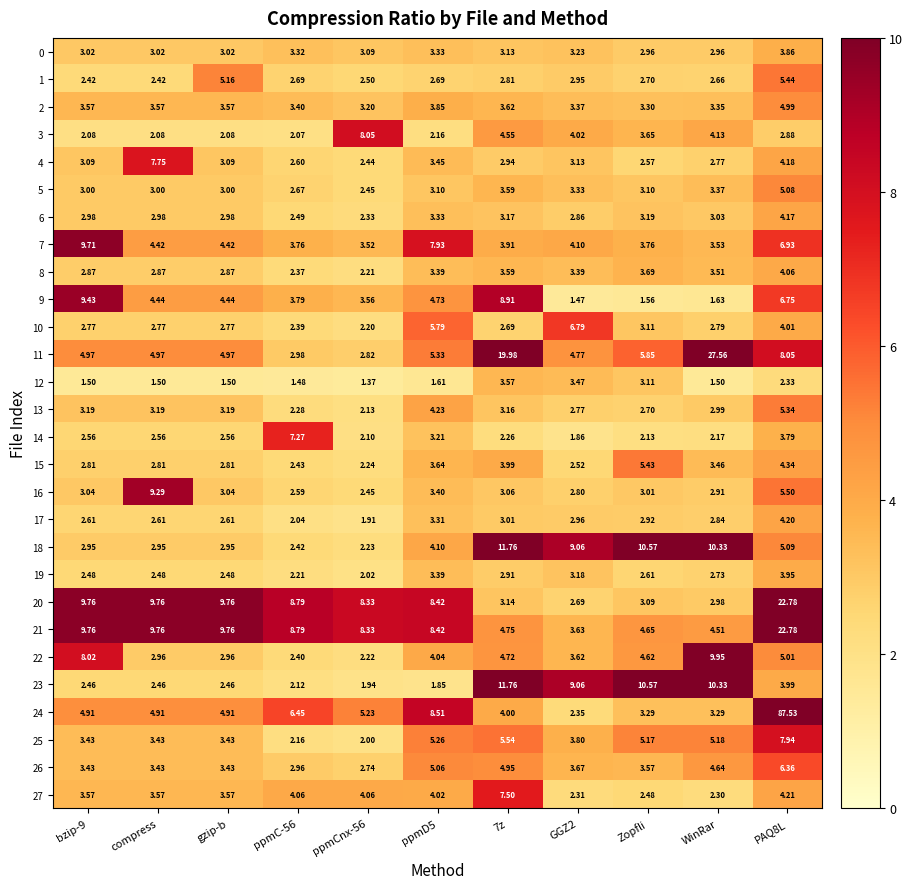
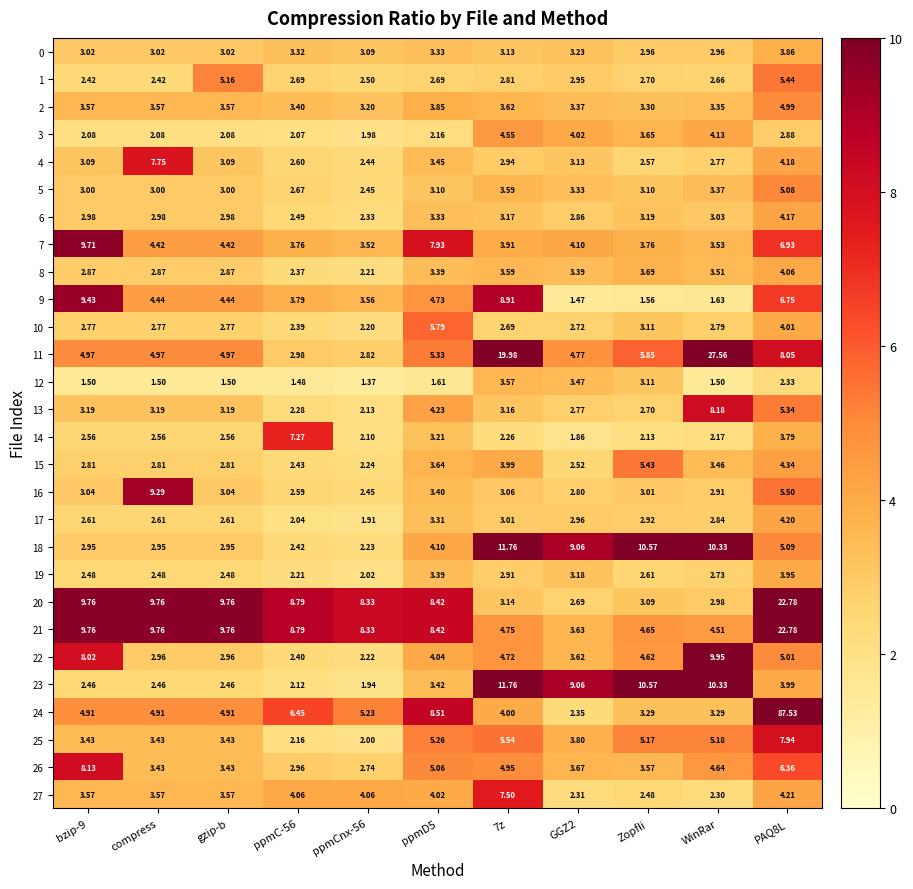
  {
    "3": {
      "bzip-9": 2.08,
      "compress": 2.08,
      "gzip-b": 2.08,
      "ppmC-56": 2.07,
-     "ppmCnx-56": 8.05,
+     "ppmCnx-56": 1.98,
      "ppmD5": 2.16,
      "7z": 4.55,
      "GGZ2": 4.02,
      "Zopfli": 3.65,
      "WinRar": 4.13,
      "PAQ8L": 2.88
    },
    "10": {
      "bzip-9": 2.77,
      "compress": 2.77,
      "gzip-b": 2.77,
      "ppmC-56": 2.39,
      "ppmCnx-56": 2.20,
      "ppmD5": 5.79,
      "7z": 2.69,
-     "GGZ2": 6.79,
+     "GGZ2": 2.72,
      "Zopfli": 3.11,
      "WinRar": 2.79,
      "PAQ8L": 4.01
    },
    "13": {
      "bzip-9": 3.19,
      "compress": 3.19,
      "gzip-b": 3.19,
      "ppmC-56": 2.28,
      "ppmCnx-56": 2.13,
      "ppmD5": 4.23,
      "7z": 3.16,
      "GGZ2": 2.77,
      "Zopfli": 2.70,
-     "WinRar": 2.99,
+     "WinRar": 8.18,
      "PAQ8L": 5.34
    },
    "23": {
      "bzip-9": 2.46,
      "compress": 2.46,
      "gzip-b": 2.46,
      "ppmC-56": 2.12,
      "ppmCnx-56": 1.94,
-     "ppmD5": 1.85,
+     "ppmD5": 3.42,
      "7z": 11.76,
      "GGZ2": 9.06,
      "Zopfli": 10.57,
      "WinRar": 10.33,
      "PAQ8L": 3.99
    },
    "26": {
-     "bzip-9": 3.43,
+     "bzip-9": 8.13,
      "compress": 3.43,
      "gzip-b": 3.43,
      "ppmC-56": 2.96,
      "ppmCnx-56": 2.74,
      "ppmD5": 5.06,
      "7z": 4.95,
      "GGZ2": 3.67,
      "Zopfli": 3.57,
      "WinRar": 4.64,
      "PAQ8L": 6.36
    }
  }
